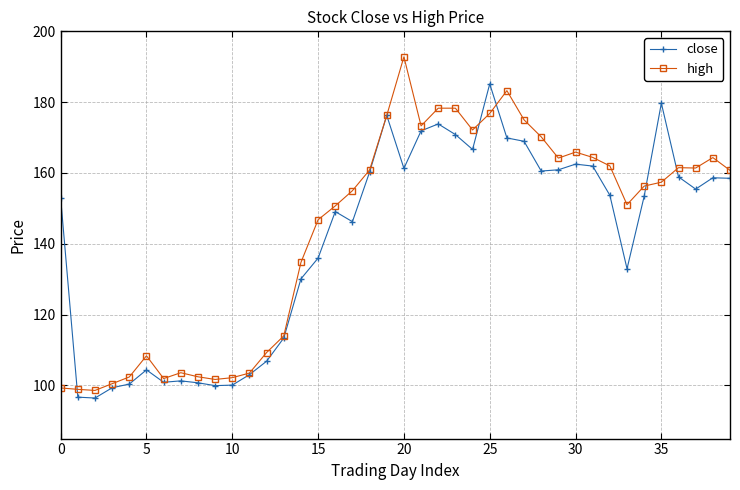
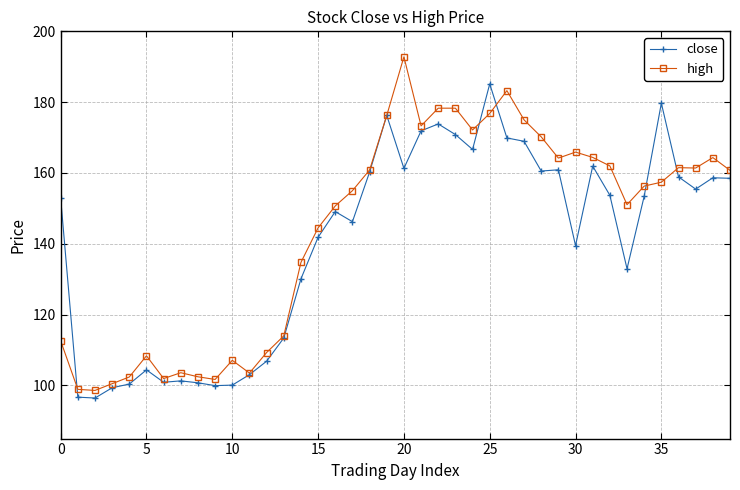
  {
    "close": {
      "0": 153,
      "5": 104,
      "10": 100,
-     "15": 136,
+     "15": 142,
      "20": 161,
      "25": 185,
-     "30": 163,
+     "30": 140,
      "35": 180
    },
    "high": {
-     "0": 99,
+     "0": 113,
      "5": 108,
-     "10": 102,
-     "15": 147,
+     "10": 107,
+     "15": 145,
      "20": 193,
      "25": 177,
      "30": 166,
      "35": 157
    }
  }
